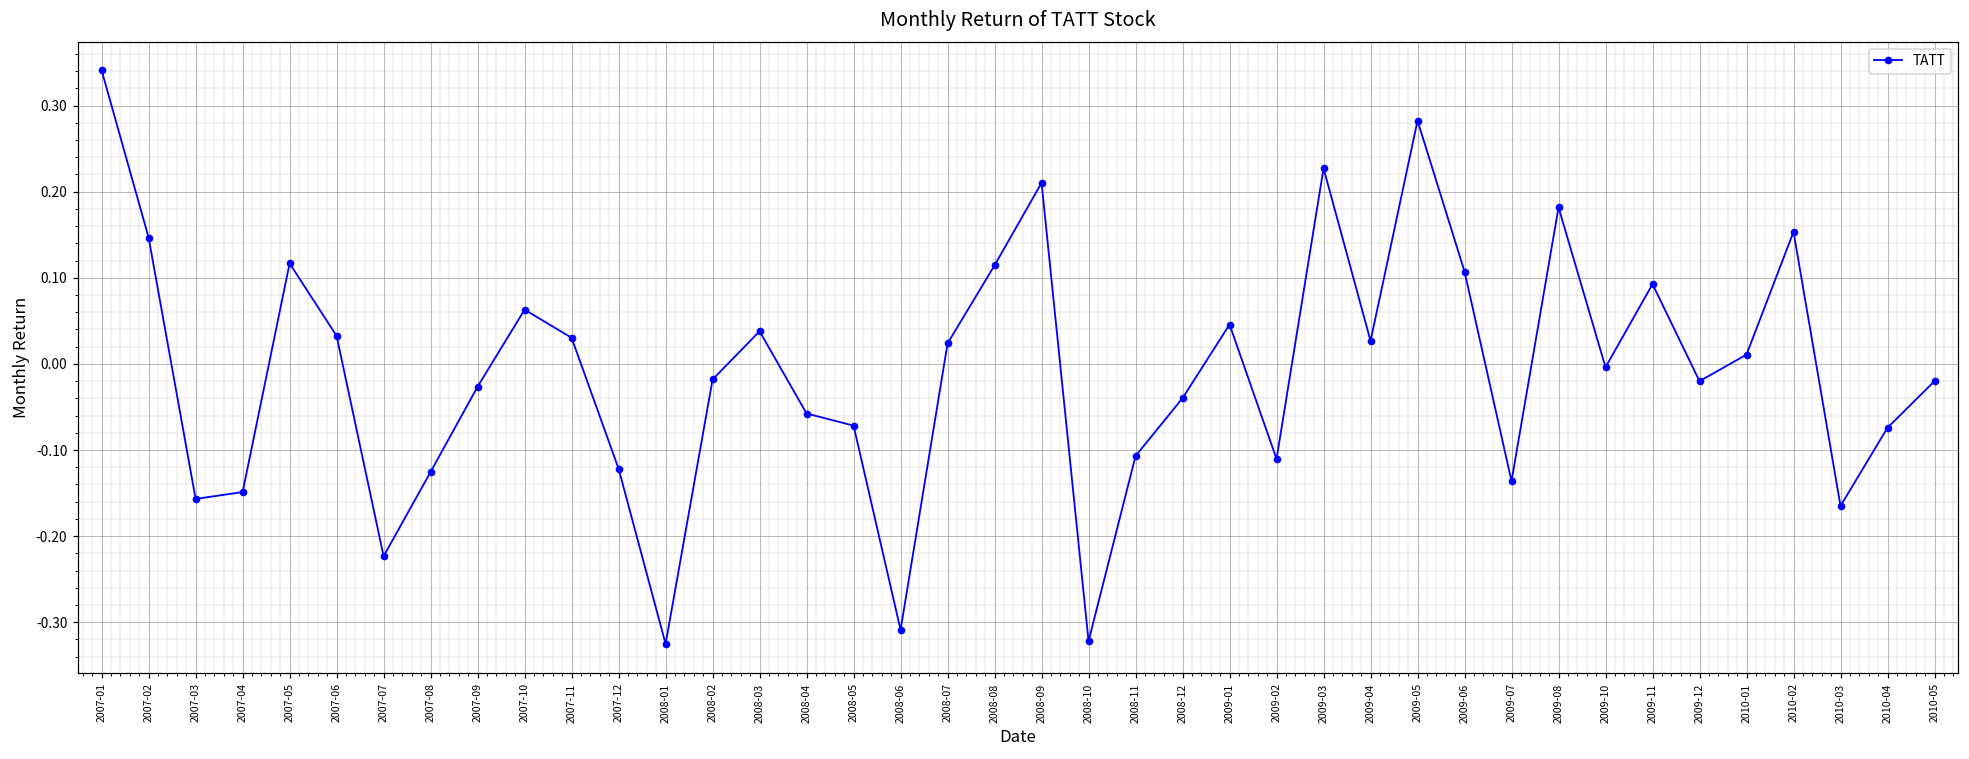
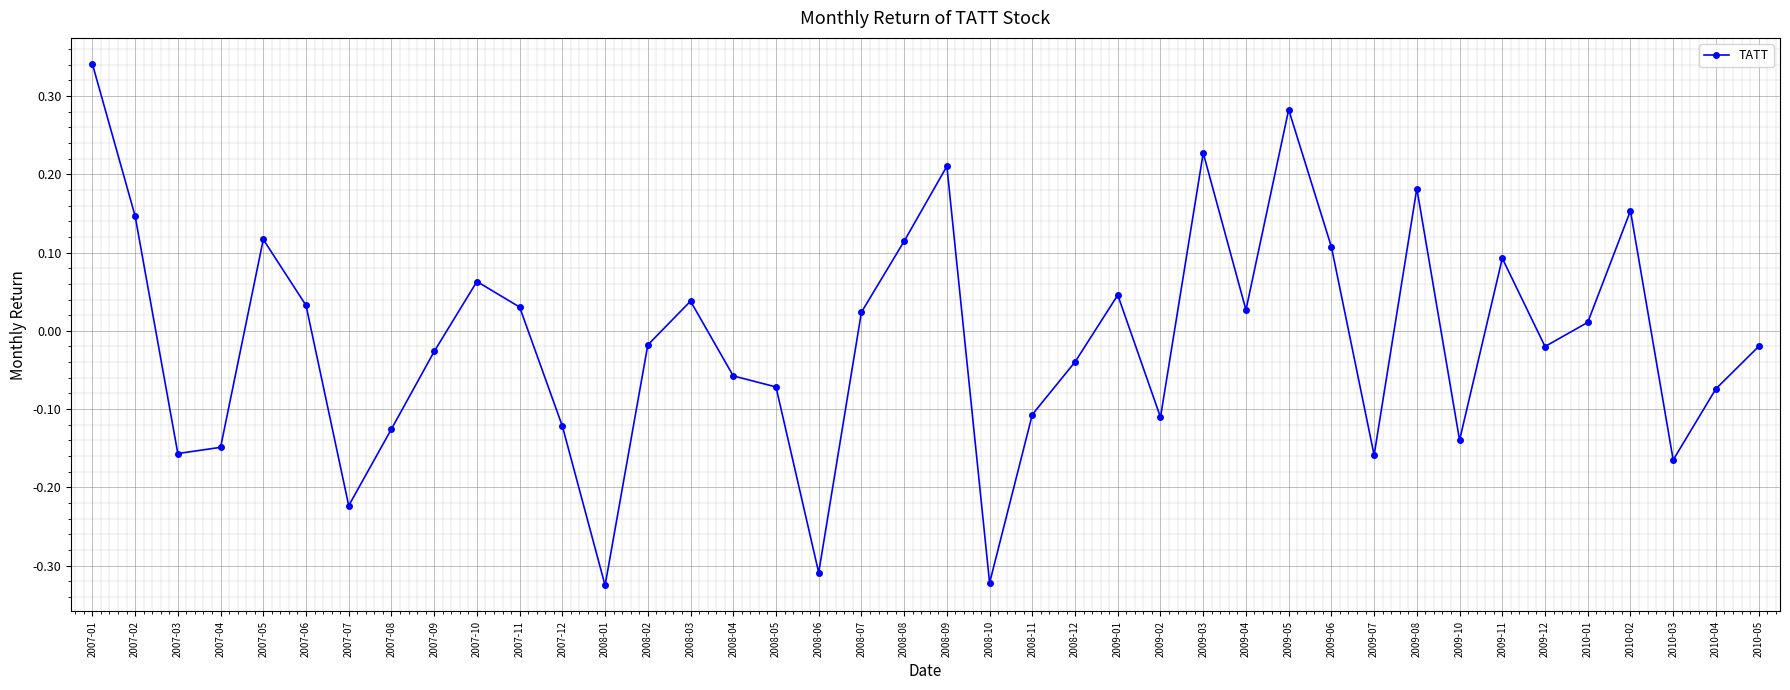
  {
    "2007-01": 0.34,
    "2007-02": 0.15,
    "2007-03": -0.16,
    "2007-04": -0.15,
    "2007-05": 0.12,
    "2007-06": 0.03,
    "2007-07": -0.22,
    "2007-08": -0.13,
    "2007-09": -0.03,
    "2007-10": 0.06,
    "2007-11": 0.03,
    "2007-12": -0.12,
    "2008-01": -0.33,
    "2008-02": -0.02,
    "2008-03": 0.04,
    "2008-04": -0.06,
    "2008-05": -0.07,
    "2008-06": -0.31,
    "2008-07": 0.02,
    "2008-08": 0.11,
    "2008-09": 0.21,
    "2008-10": -0.32,
    "2008-11": -0.11,
    "2008-12": -0.04,
    "2009-01": 0.05,
    "2009-02": -0.11,
    "2009-03": 0.23,
    "2009-04": 0.03,
    "2009-05": 0.28,
    "2009-06": 0.11,
-   "2009-07": -0.14,
+   "2009-07": -0.16,
    "2009-08": 0.18,
-   "2009-10": 0.00,
+   "2009-10": -0.14,
    "2009-11": 0.09,
    "2009-12": -0.02,
    "2010-01": 0.01,
    "2010-02": 0.15,
    "2010-03": -0.16,
    "2010-04": -0.07,
    "2010-05": -0.02
  }
